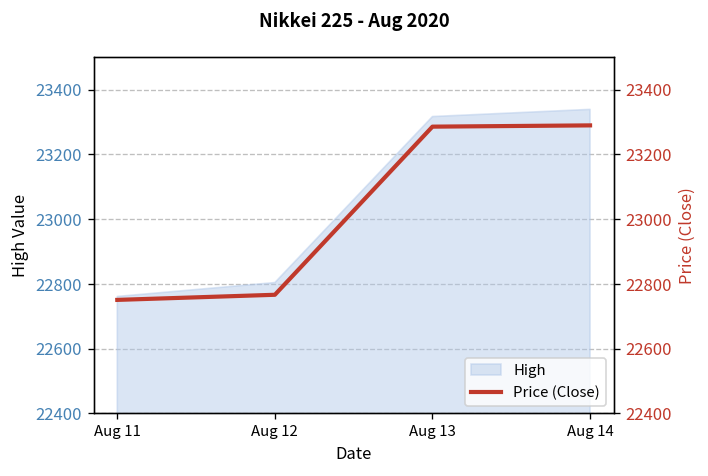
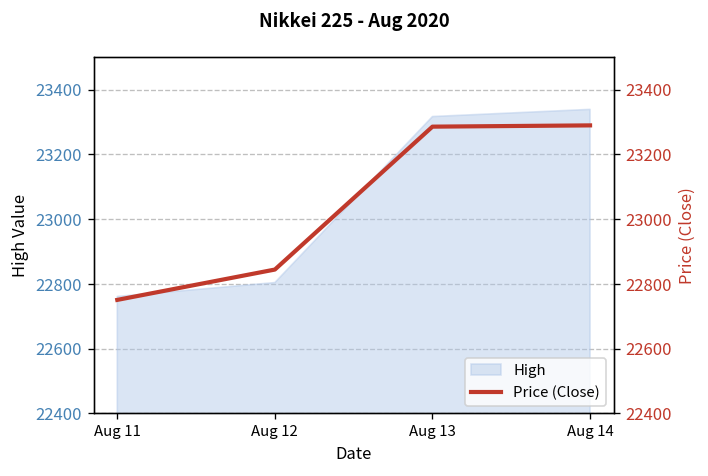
  {
    "High": {
      "Aug 11": 22760,
      "Aug 12": 22800,
      "Aug 13": 23320,
      "Aug 14": 23340
    },
    "Price (Close)": {
      "Aug 11": 22750,
-     "Aug 12": 22770,
+     "Aug 12": 22840,
      "Aug 13": 23290,
      "Aug 14": 23290
    }
  }
